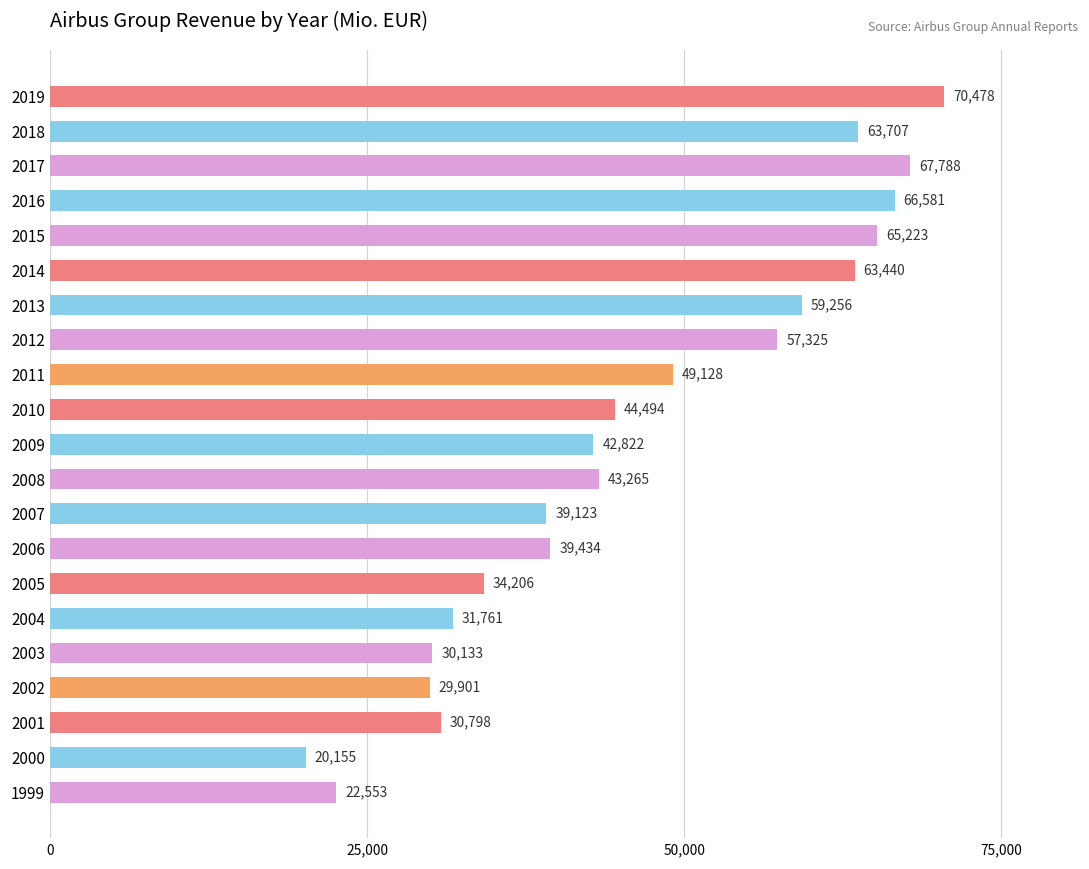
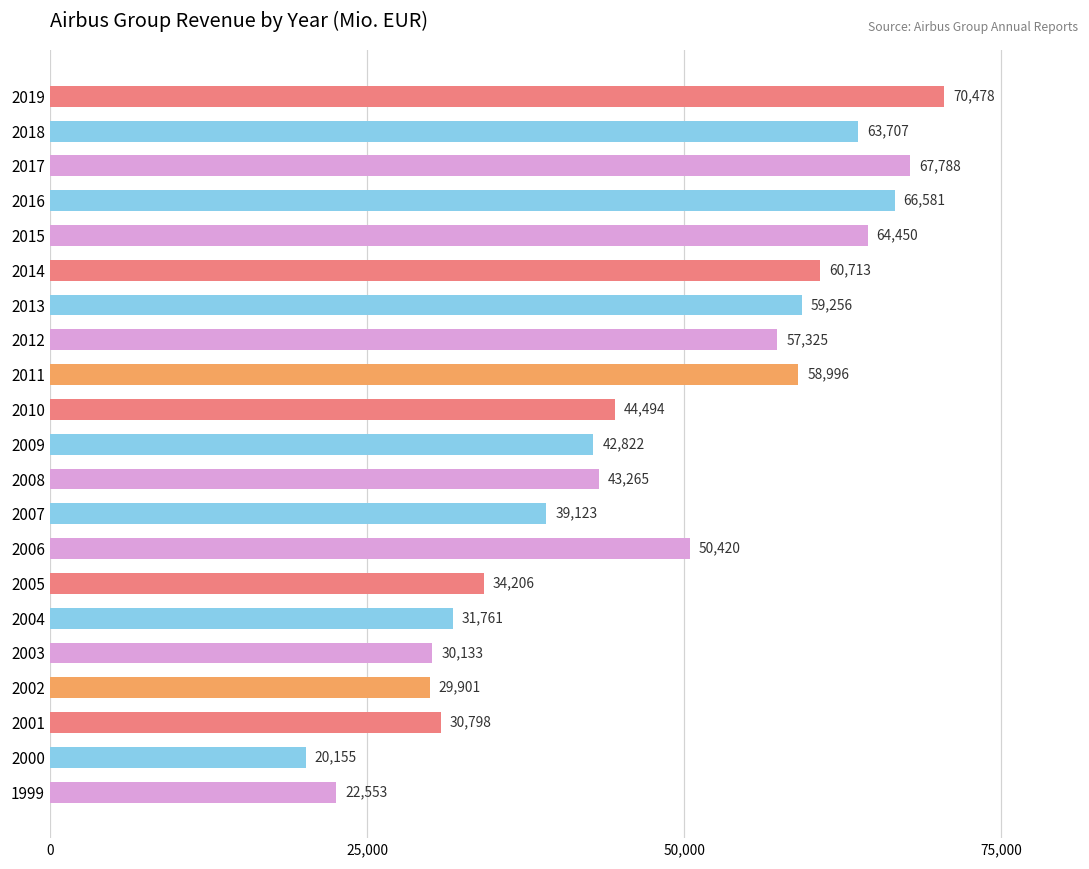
  {
    "2019": "70,478",
    "2018": "63,707",
    "2017": "67,788",
    "2016": "66,581",
-   "2015": "65,223",
-   "2014": "63,440",
+   "2015": "64,450",
+   "2014": "60,713",
    "2013": "59,256",
    "2012": "57,325",
-   "2011": "49,128",
+   "2011": "58,996",
    "2010": "44,494",
    "2009": "42,822",
    "2008": "43,265",
    "2007": "39,123",
-   "2006": "39,434",
+   "2006": "50,420",
    "2005": "34,206",
    "2004": "31,761",
    "2003": "30,133",
    "2002": "29,901",
    "2001": "30,798",
    "2000": "20,155",
    "1999": "22,553"
  }
